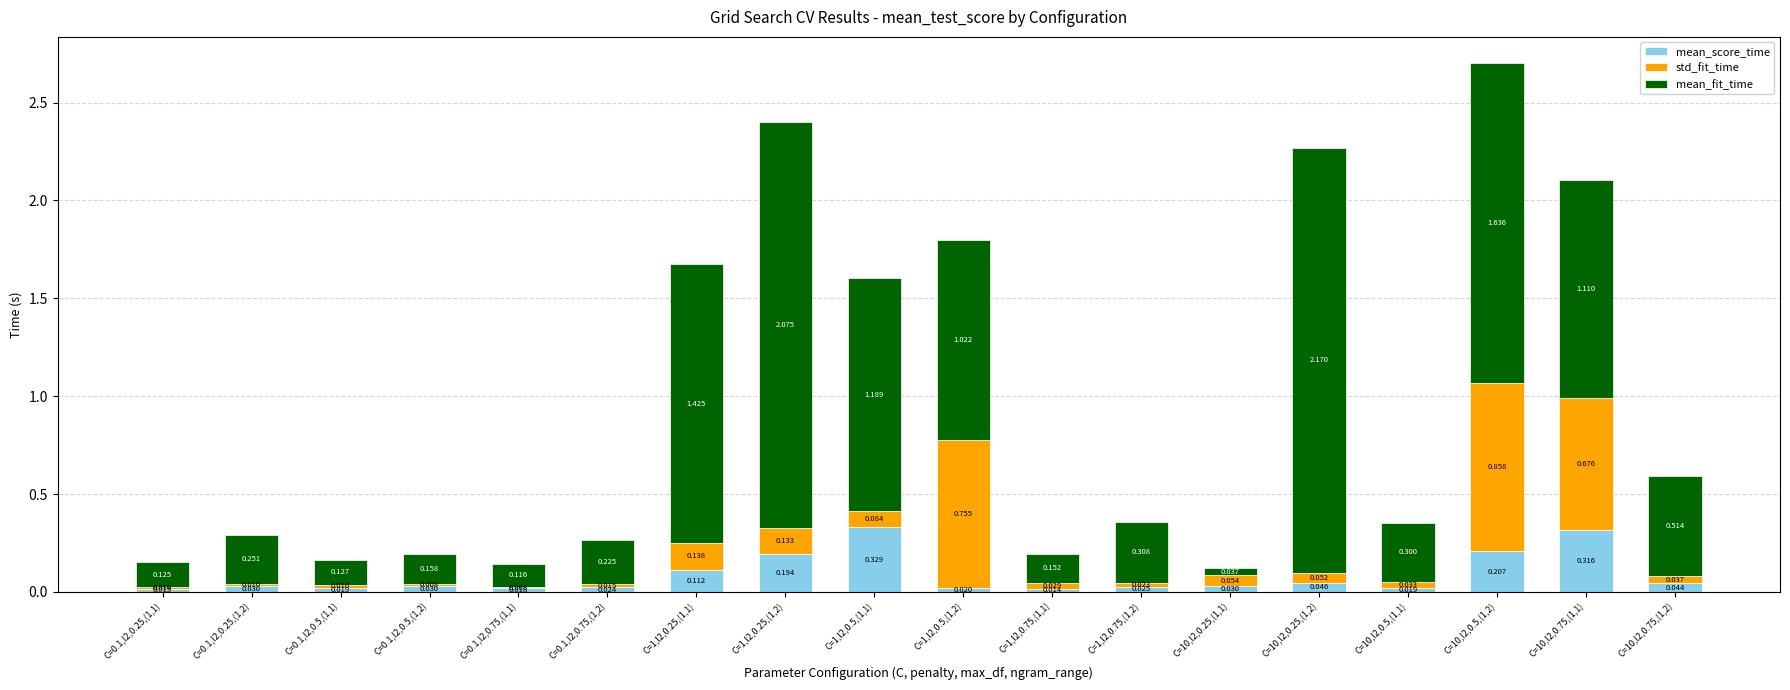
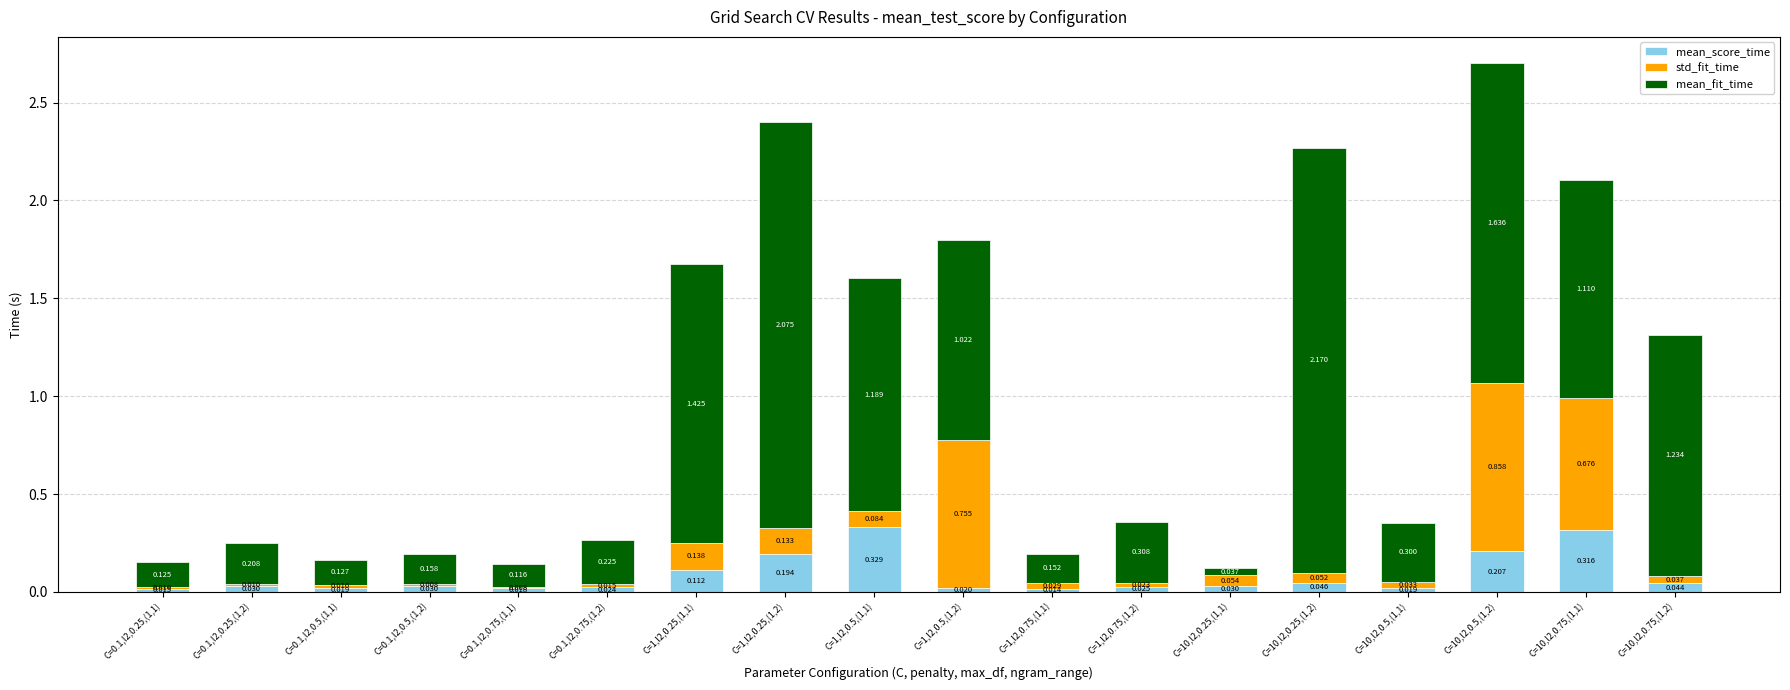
  {
    "mean_score_time": {
      "C=1,l2,0.25,(1,1)": 0.112,
      "C=1,l2,0.25,(1,2)": 0.194,
      "C=1,l2,0.5,(1,1)": 0.329,
      "C=1,l2,0.5,(1,2)": 0.020,
      "C=10,l2,0.25,(1,1)": 0.030,
      "C=10,l2,0.25,(1,2)": 0.046,
      "C=10,l2,0.5,(1,2)": 0.207,
      "C=10,l2,0.75,(1,1)": 0.316,
      "C=10,l2,0.75,(1,2)": 0.044
    },
    "std_fit_time": {
      "C=1,l2,0.25,(1,1)": 0.138,
      "C=1,l2,0.25,(1,2)": 0.133,
      "C=1,l2,0.5,(1,1)": 0.084,
      "C=1,l2,0.5,(1,2)": 0.755,
      "C=10,l2,0.25,(1,1)": 0.054,
      "C=10,l2,0.25,(1,2)": 0.052,
      "C=10,l2,0.5,(1,2)": 0.858,
      "C=10,l2,0.75,(1,1)": 0.676,
      "C=10,l2,0.75,(1,2)": 0.037
    },
    "mean_fit_time": {
      "C=0.1,l2,0.25,(1,1)": 0.125,
-     "C=0.1,l2,0.25,(1,2)": 0.251,
+     "C=0.1,l2,0.25,(1,2)": 0.208,
      "C=0.1,l2,0.5,(1,1)": 0.127,
      "C=0.1,l2,0.5,(1,2)": 0.158,
      "C=0.1,l2,0.75,(1,1)": 0.116,
      "C=0.1,l2,0.75,(1,2)": 0.225,
      "C=1,l2,0.25,(1,1)": 1.425,
      "C=1,l2,0.25,(1,2)": 2.075,
      "C=1,l2,0.5,(1,1)": 1.189,
      "C=1,l2,0.5,(1,2)": 1.022,
      "C=1,l2,0.75,(1,1)": 0.152,
      "C=1,l2,0.75,(1,2)": 0.308,
      "C=10,l2,0.25,(1,1)": 0.037,
      "C=10,l2,0.25,(1,2)": 2.170,
      "C=10,l2,0.5,(1,1)": 0.300,
      "C=10,l2,0.5,(1,2)": 1.636,
      "C=10,l2,0.75,(1,1)": 1.110,
-     "C=10,l2,0.75,(1,2)": 0.514
+     "C=10,l2,0.75,(1,2)": 1.234
    }
  }
